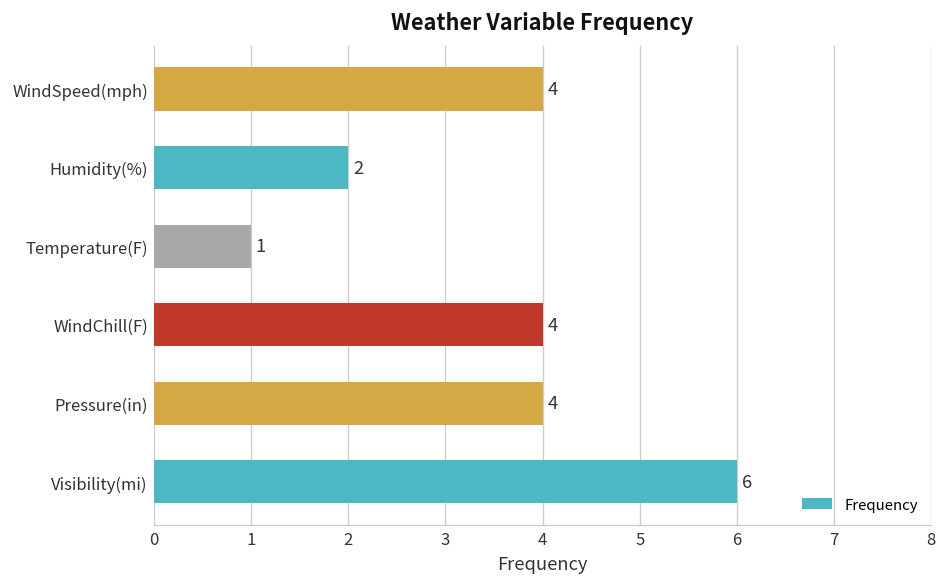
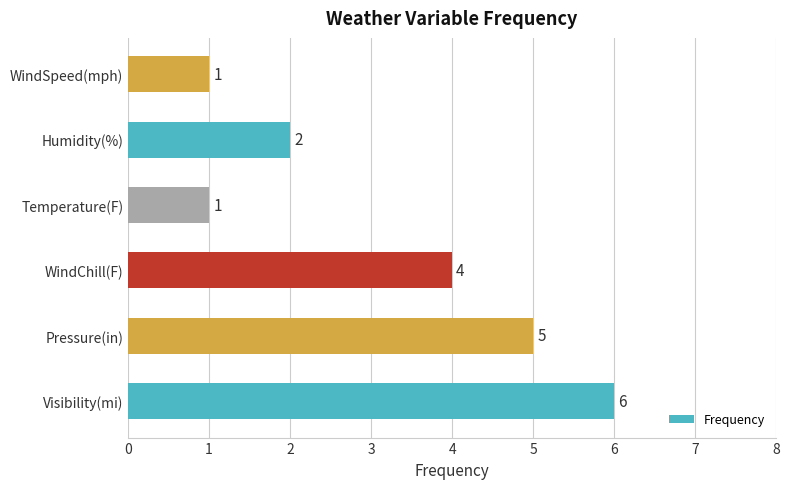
  {
-   "WindSpeed(mph)": 4,
+   "WindSpeed(mph)": 1,
    "Humidity(%)": 2,
    "Temperature(F)": 1,
    "WindChill(F)": 4,
-   "Pressure(in)": 4,
+   "Pressure(in)": 5,
    "Visibility(mi)": 6
  }
